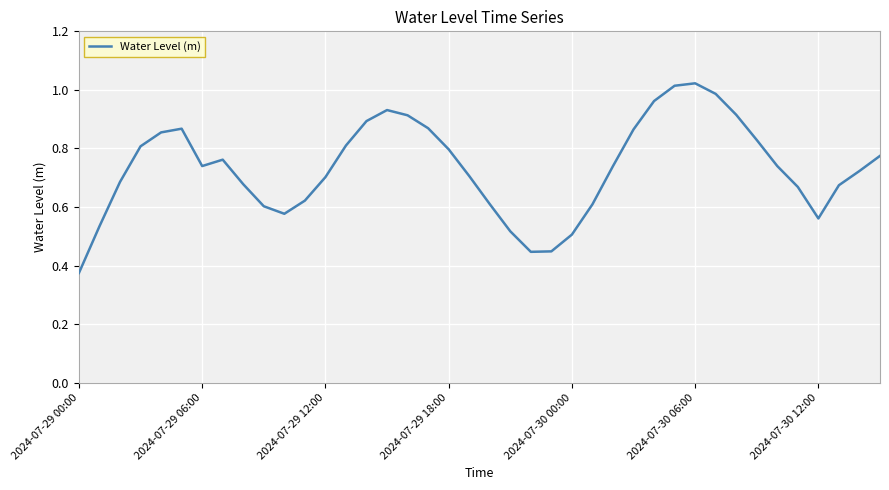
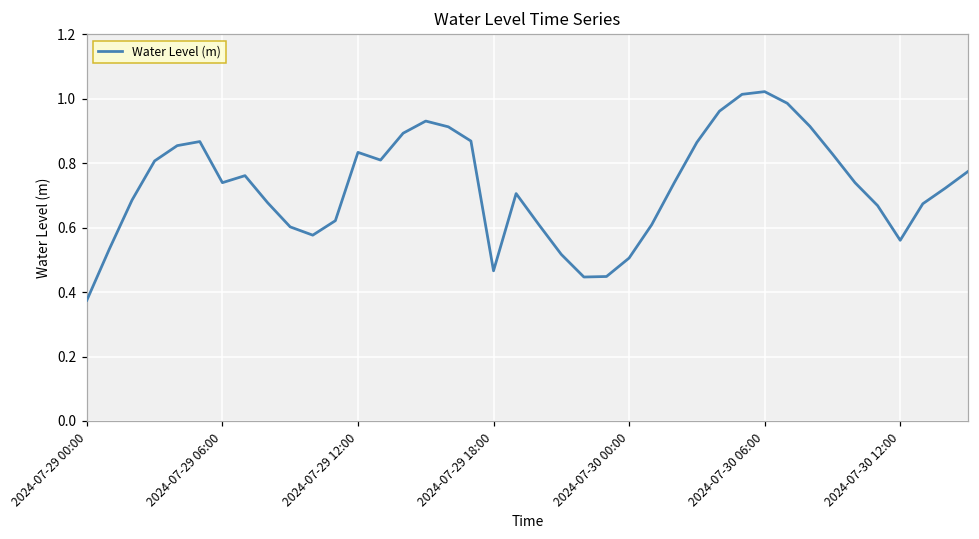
  {
    "2024-07-29 00:00": 0.37,
    "2024-07-29 06:00": 0.74,
-   "2024-07-29 12:00": 0.70,
-   "2024-07-29 18:00": 0.80,
+   "2024-07-29 12:00": 0.83,
+   "2024-07-29 18:00": 0.47,
    "2024-07-30 00:00": 0.51,
    "2024-07-30 06:00": 1.02,
    "2024-07-30 12:00": 0.56
  }
